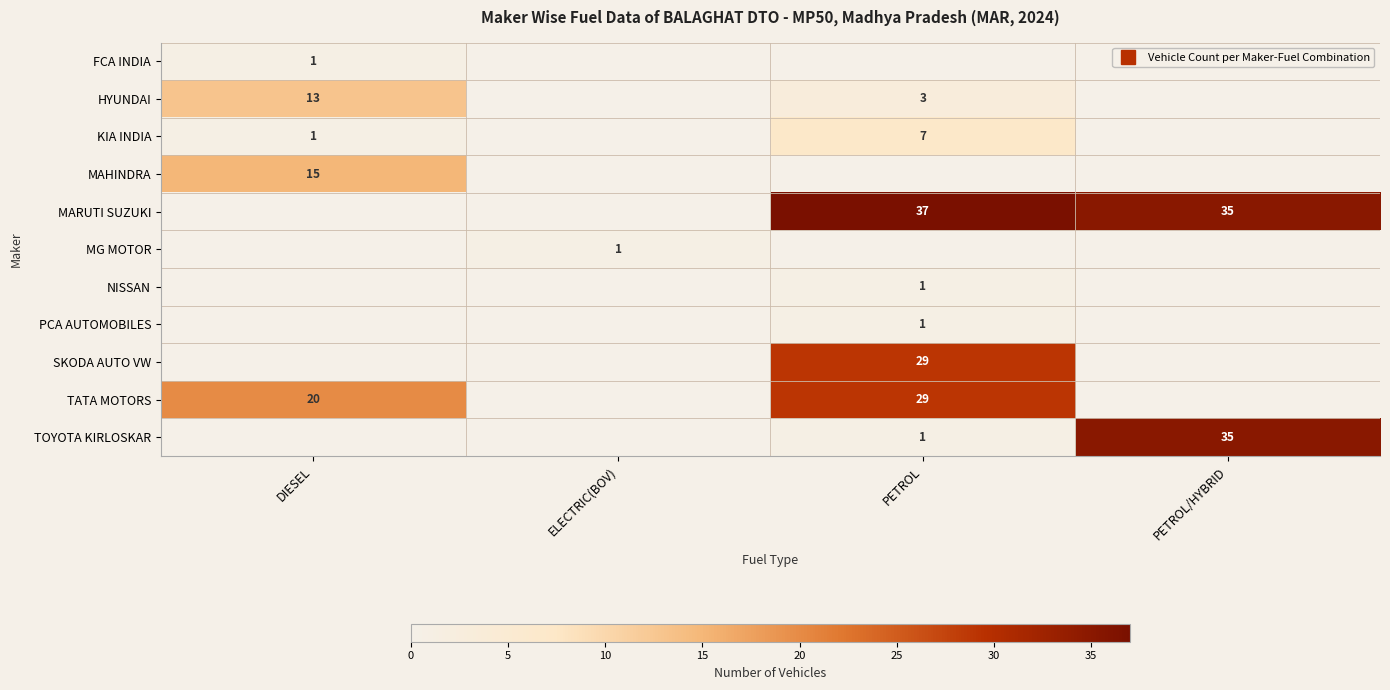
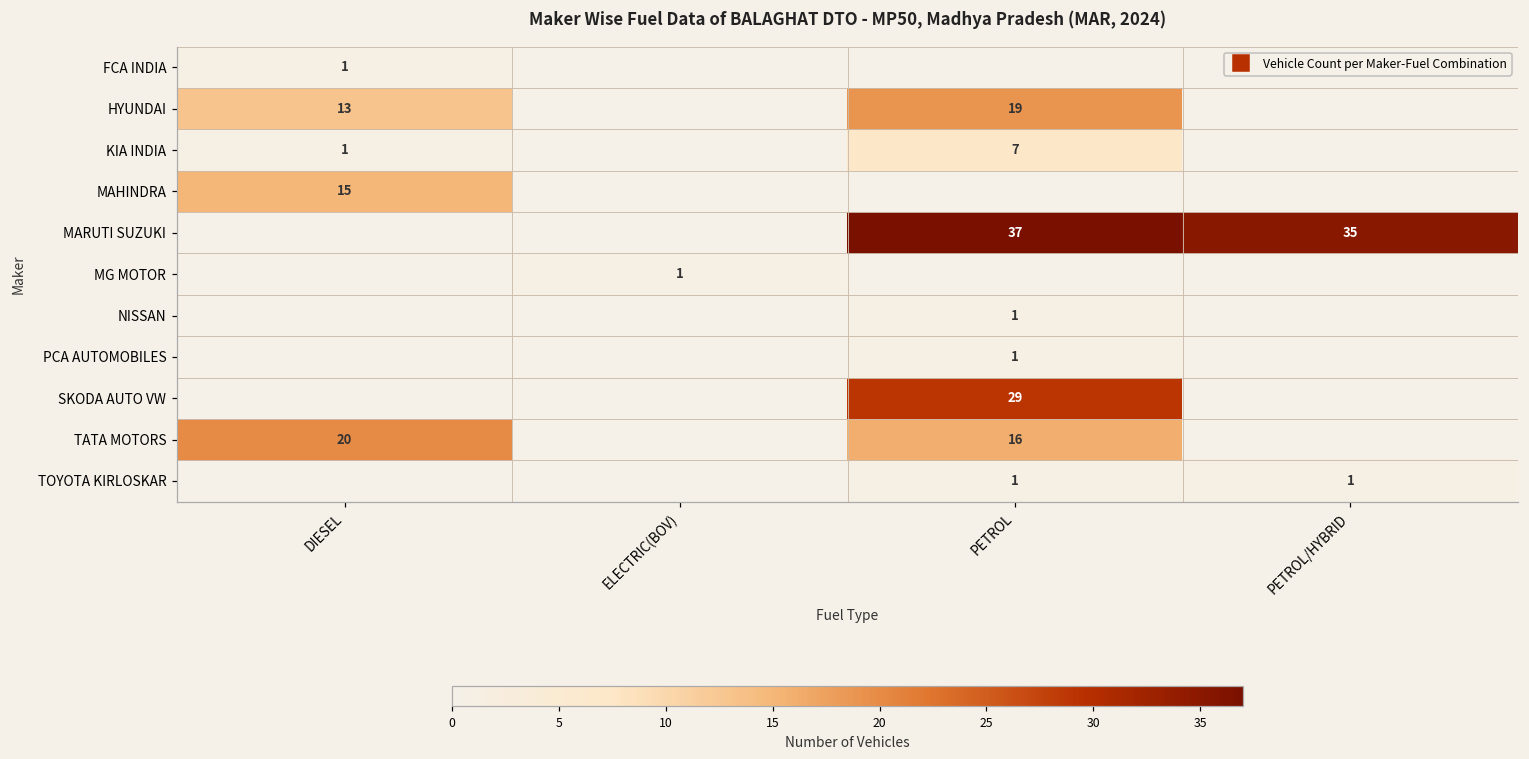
  {
    "FCA INDIA": {
      "DIESEL": 1
    },
    "HYUNDAI": {
      "DIESEL": 13,
-     "PETROL": 3
+     "PETROL": 19
    },
    "KIA INDIA": {
      "DIESEL": 1,
      "PETROL": 7
    },
    "MAHINDRA": {
      "DIESEL": 15
    },
    "MARUTI SUZUKI": {
      "PETROL": 37,
      "PETROL/HYBRID": 35
    },
    "MG MOTOR": {
      "ELECTRIC(BOV)": 1
    },
    "NISSAN": {
      "PETROL": 1
    },
    "PCA AUTOMOBILES": {
      "PETROL": 1
    },
    "SKODA AUTO VW": {
      "PETROL": 29
    },
    "TATA MOTORS": {
      "DIESEL": 20,
-     "PETROL": 29
+     "PETROL": 16
    },
    "TOYOTA KIRLOSKAR": {
      "PETROL": 1,
-     "PETROL/HYBRID": 35
+     "PETROL/HYBRID": 1
    }
  }
